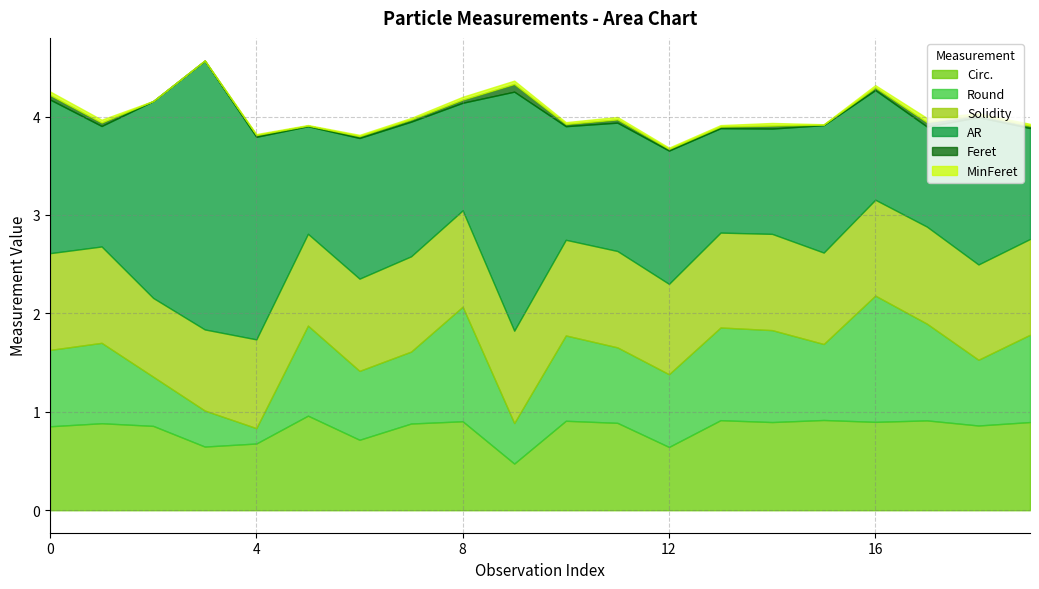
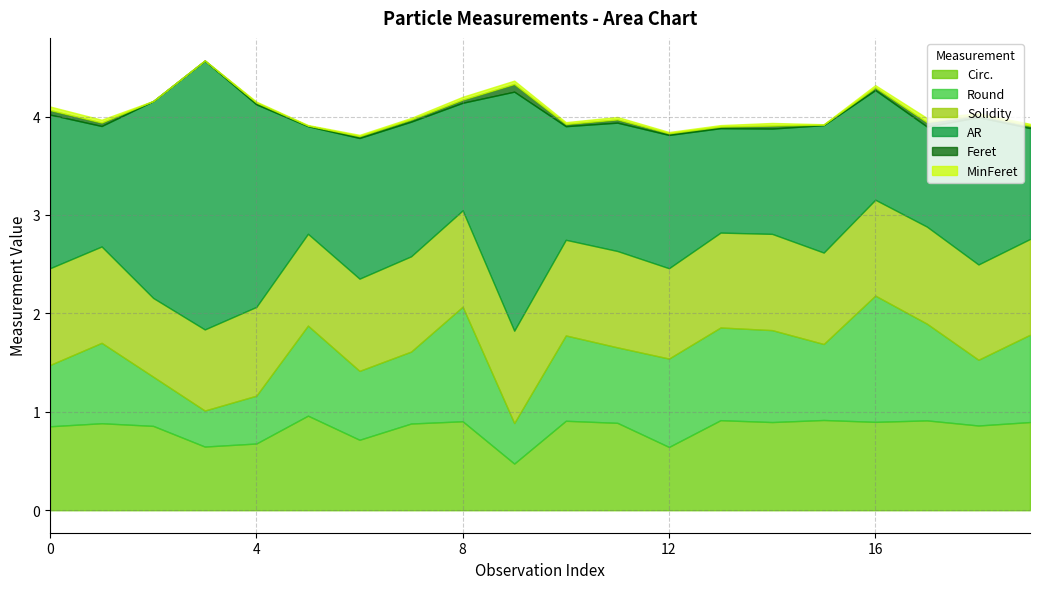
  {
    "Round": {
-     "0": 0.8,
-     "4": 0.2,
+     "0": 0.6,
+     "4": 0.5,
      "8": 1.2,
-     "12": 0.7,
+     "12": 0.9,
      "16": 1.3
    },
    "AR": {
      "0": 1.6,
      "8": 1.1,
      "16": 1.1
    },
    "Feret": {
      "0": 0.0,
      "8": 0.0
    },
    "MinFeret": {
      "0": 0.0,
      "8": 0.0
    }
  }
